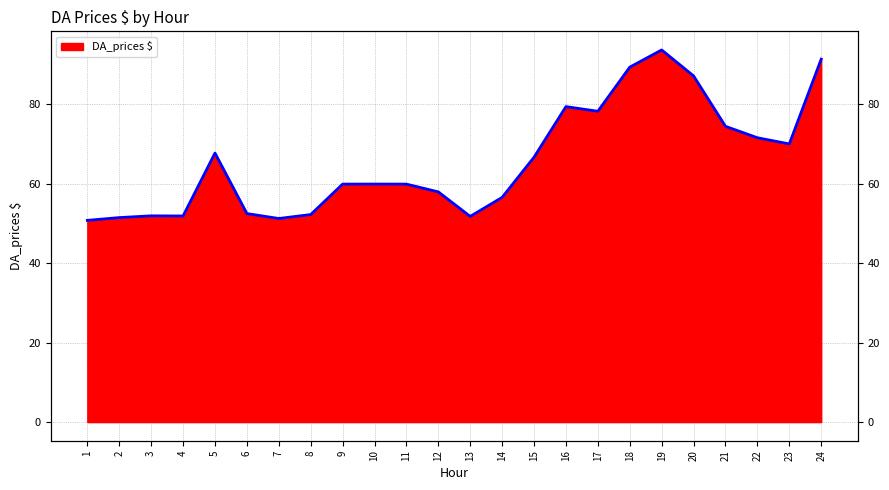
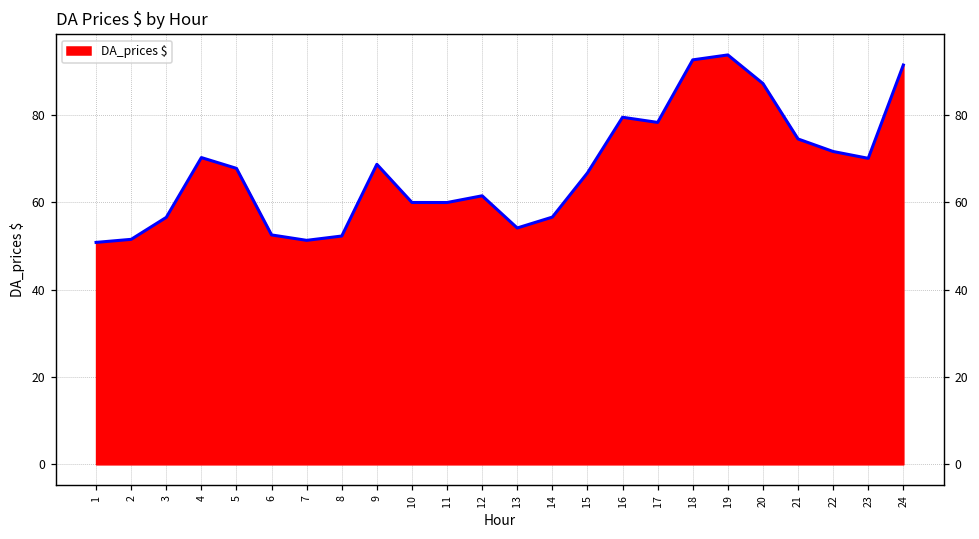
  {
    "1": 51,
    "2": 52,
-   "3": 52,
-   "4": 52,
+   "3": 57,
+   "4": 70,
    "5": 68,
    "6": 53,
    "7": 51,
    "8": 52,
-   "9": 60,
+   "9": 69,
    "10": 60,
    "11": 60,
-   "12": 58,
-   "13": 52,
+   "12": 61,
+   "13": 54,
    "14": 57,
    "15": 67,
    "16": 79,
    "17": 78,
-   "18": 89,
+   "18": 93,
    "19": 94,
    "20": 87,
    "21": 74,
    "22": 72,
    "23": 70,
    "24": 91
  }
